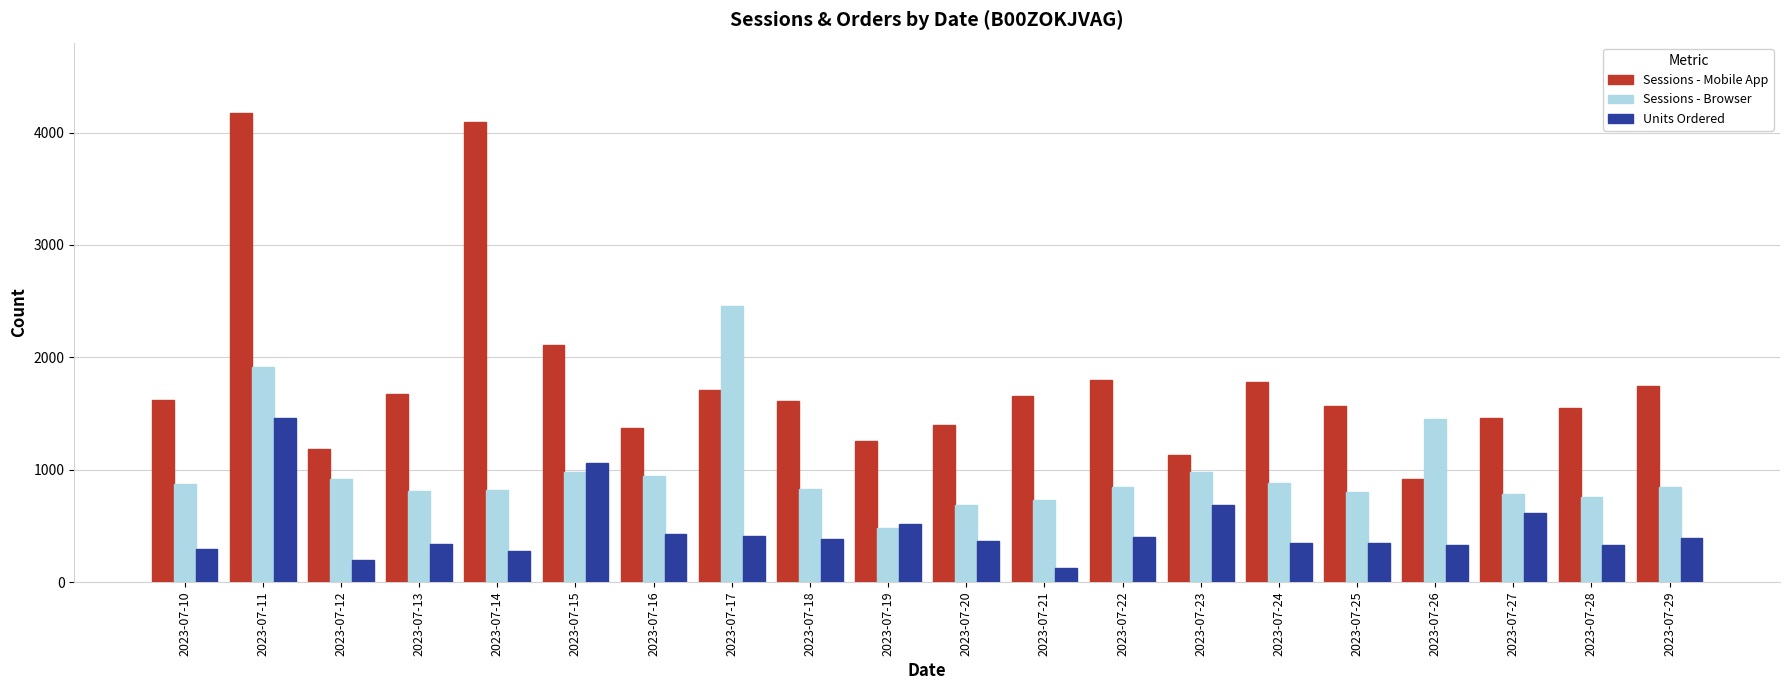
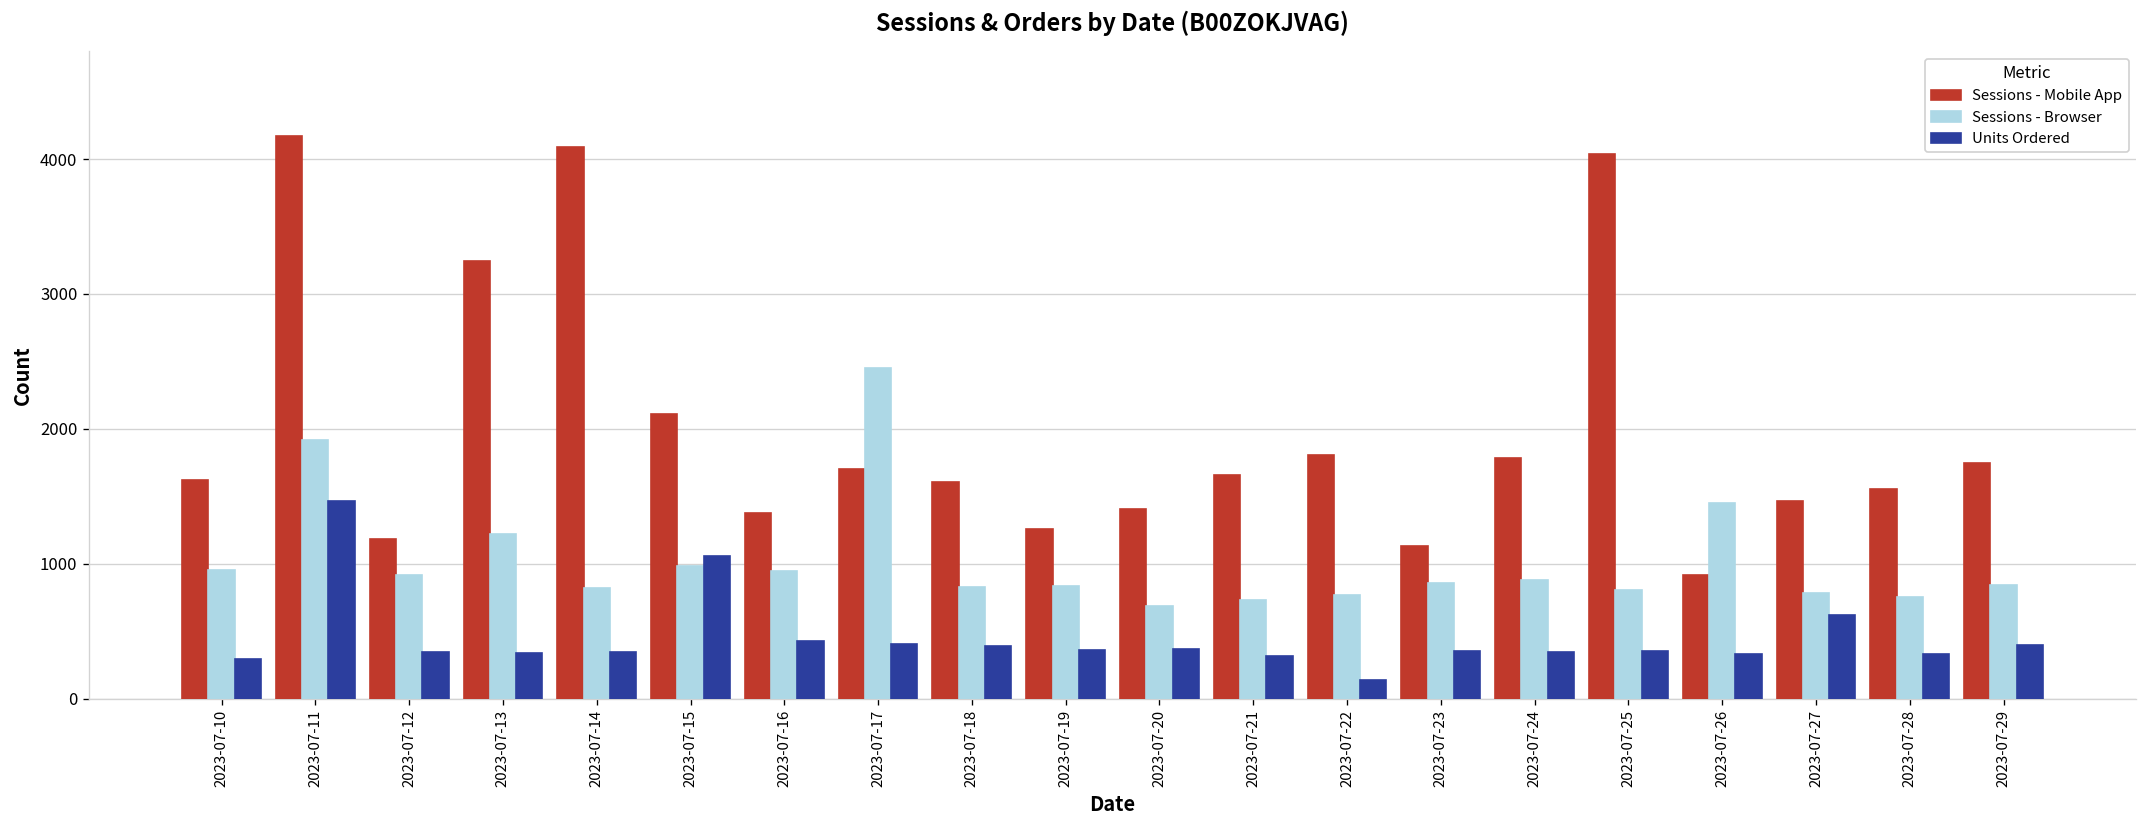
  {
    "Sessions - Mobile App": {
      "2023-07-10": 1620,
      "2023-07-11": 4170,
      "2023-07-12": 1180,
-     "2023-07-13": 1670,
+     "2023-07-13": 3250,
      "2023-07-14": 4090,
      "2023-07-15": 2110,
      "2023-07-16": 1370,
      "2023-07-17": 1710,
      "2023-07-18": 1610,
      "2023-07-19": 1260,
      "2023-07-20": 1400,
      "2023-07-21": 1660,
      "2023-07-22": 1800,
      "2023-07-23": 1130,
      "2023-07-24": 1780,
-     "2023-07-25": 1560,
+     "2023-07-25": 4040,
      "2023-07-26": 920,
      "2023-07-27": 1460,
      "2023-07-28": 1550,
      "2023-07-29": 1750
    },
    "Sessions - Browser": {
-     "2023-07-10": 870,
+     "2023-07-10": 950,
      "2023-07-11": 1920,
      "2023-07-12": 920,
-     "2023-07-13": 810,
+     "2023-07-13": 1220,
      "2023-07-14": 820,
      "2023-07-15": 980,
      "2023-07-16": 940,
      "2023-07-17": 2450,
      "2023-07-18": 830,
-     "2023-07-19": 480,
+     "2023-07-19": 830,
      "2023-07-20": 690,
      "2023-07-21": 730,
-     "2023-07-22": 850,
-     "2023-07-23": 980,
+     "2023-07-22": 770,
+     "2023-07-23": 850,
      "2023-07-24": 880,
      "2023-07-25": 800,
      "2023-07-26": 1450,
      "2023-07-27": 780,
      "2023-07-28": 750,
      "2023-07-29": 840
    },
    "Units Ordered": {
      "2023-07-10": 290,
      "2023-07-11": 1460,
-     "2023-07-12": 200,
+     "2023-07-12": 350,
      "2023-07-13": 340,
-     "2023-07-14": 270,
+     "2023-07-14": 350,
      "2023-07-15": 1060,
      "2023-07-16": 420,
      "2023-07-17": 410,
      "2023-07-18": 390,
-     "2023-07-19": 520,
+     "2023-07-19": 360,
      "2023-07-20": 370,
-     "2023-07-21": 130,
-     "2023-07-22": 400,
-     "2023-07-23": 680,
+     "2023-07-21": 310,
+     "2023-07-22": 140,
+     "2023-07-23": 350,
      "2023-07-24": 350,
      "2023-07-25": 350,
      "2023-07-26": 330,
      "2023-07-27": 620,
      "2023-07-28": 330,
      "2023-07-29": 390
    }
  }
